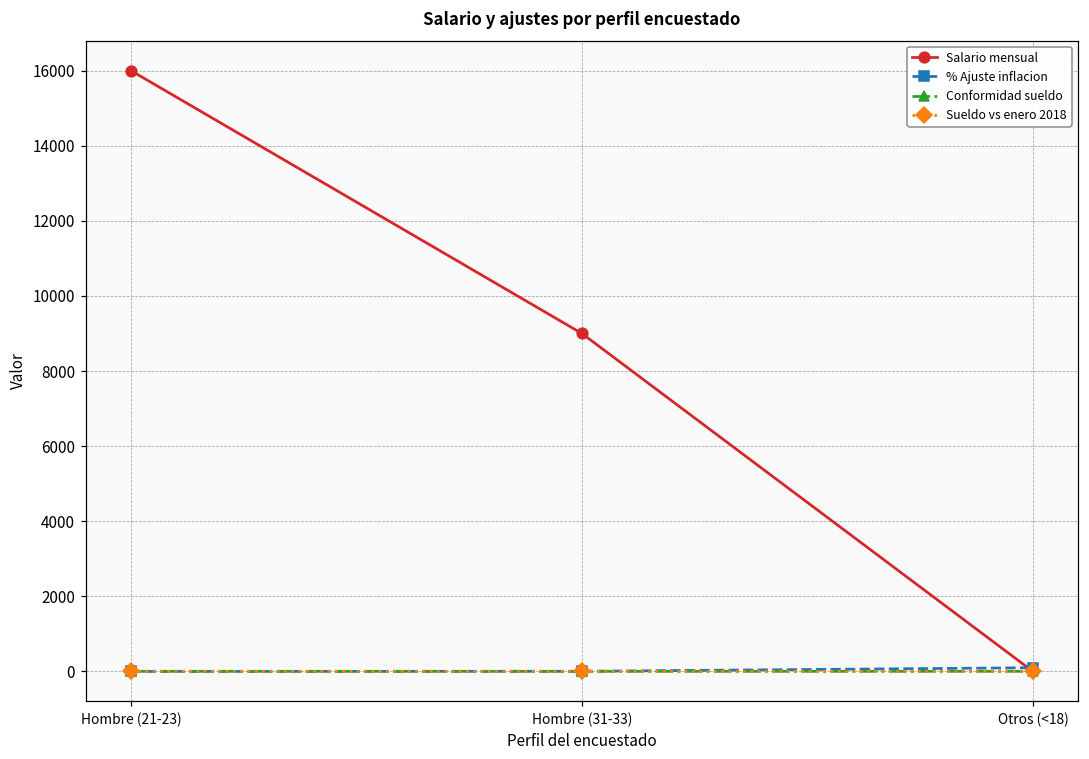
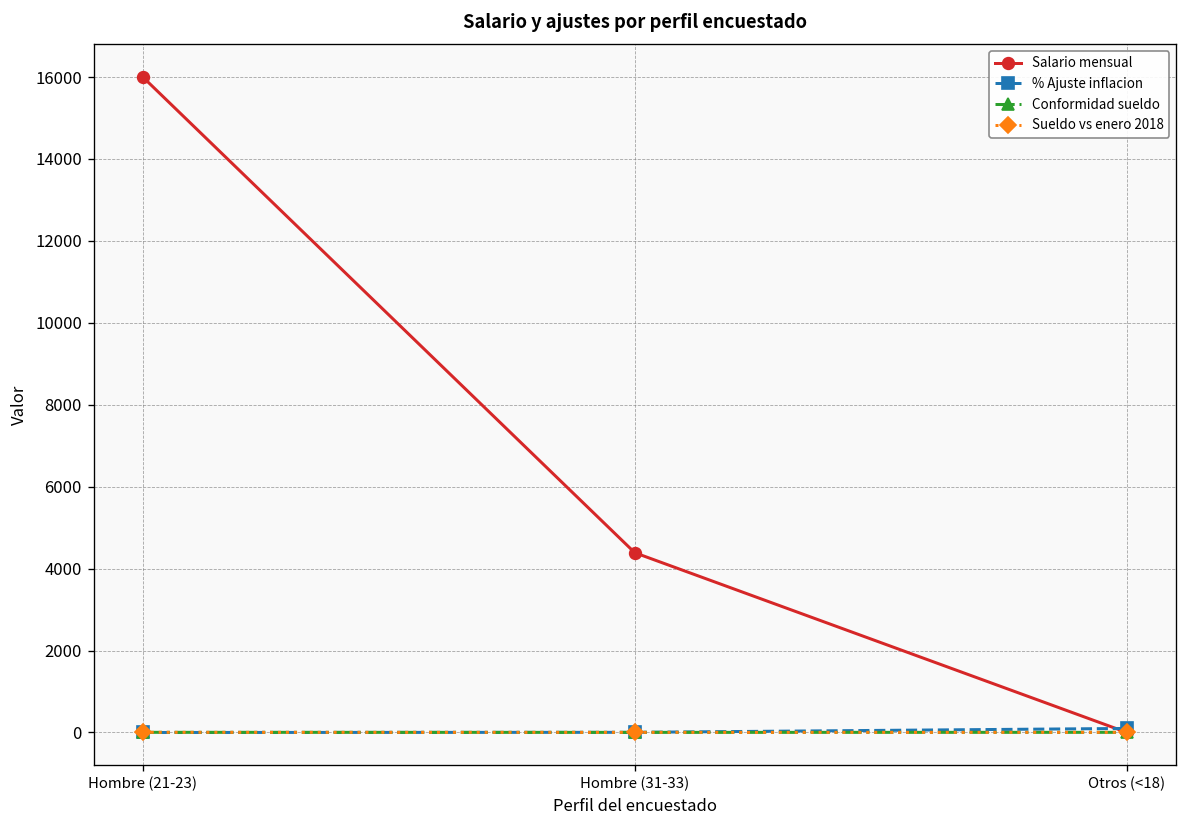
  {
    "Salario mensual": {
      "Hombre (21-23)": 16000,
-     "Hombre (31-33)": 9000
+     "Hombre (31-33)": 4400
    },
    "% Ajuste inflacion": {
      "Otros (<18)": 100
    }
  }
